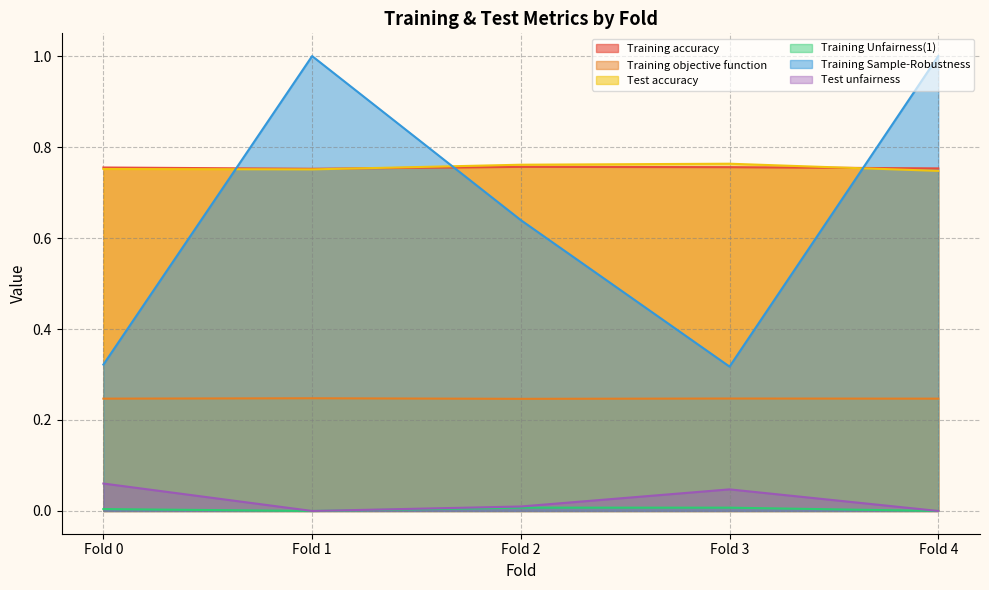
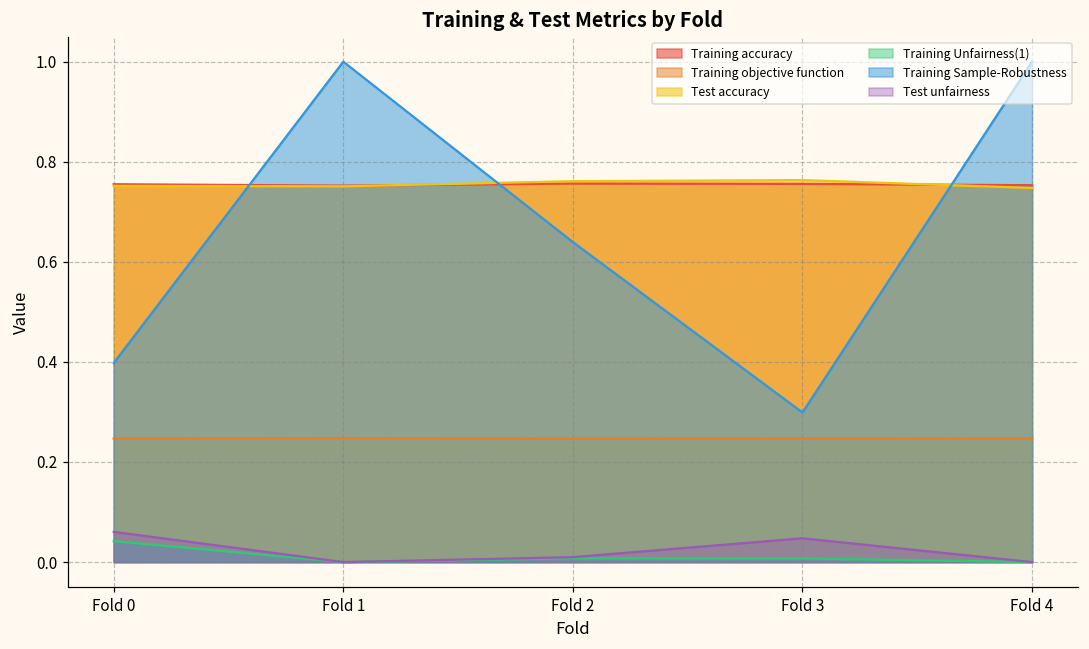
  {
    "Training Unfairness(1)": {
-     "Fold 0": 0.00,
+     "Fold 0": 0.04,
      "Fold 3": 0.01
    },
    "Training Sample-Robustness": {
-     "Fold 0": 0.32,
+     "Fold 0": 0.40,
      "Fold 1": 1.00,
      "Fold 2": 0.64,
-     "Fold 3": 0.32
+     "Fold 3": 0.30
    },
    "Test unfairness": {
      "Fold 0": 0.06,
      "Fold 3": 0.05
    }
  }
